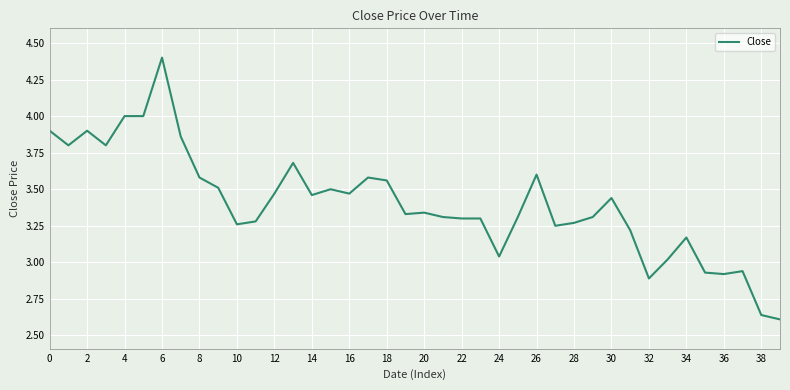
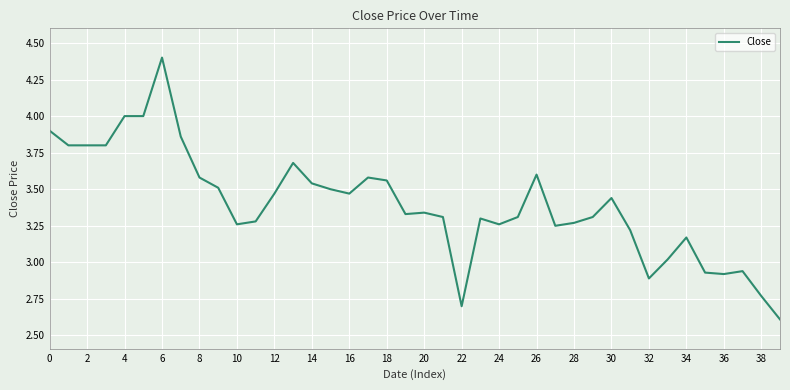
  {
    "0": 3.90,
-   "2": 3.9,
+   "2": 3.8,
    "4": 4.00,
    "6": 4.40,
    "8": 3.58,
    "10": 3.26,
    "12": 3.47,
-   "14": 3.46,
+   "14": 3.54,
    "16": 3.47,
    "18": 3.56,
    "20": 3.34,
-   "22": 3.3,
-   "24": 3.04,
+   "22": 2.7,
+   "24": 3.26,
    "26": 3.60,
    "28": 3.27,
    "30": 3.44,
    "32": 2.89,
    "34": 3.17,
    "36": 2.92,
-   "38": 2.64
+   "38": 2.77
  }
